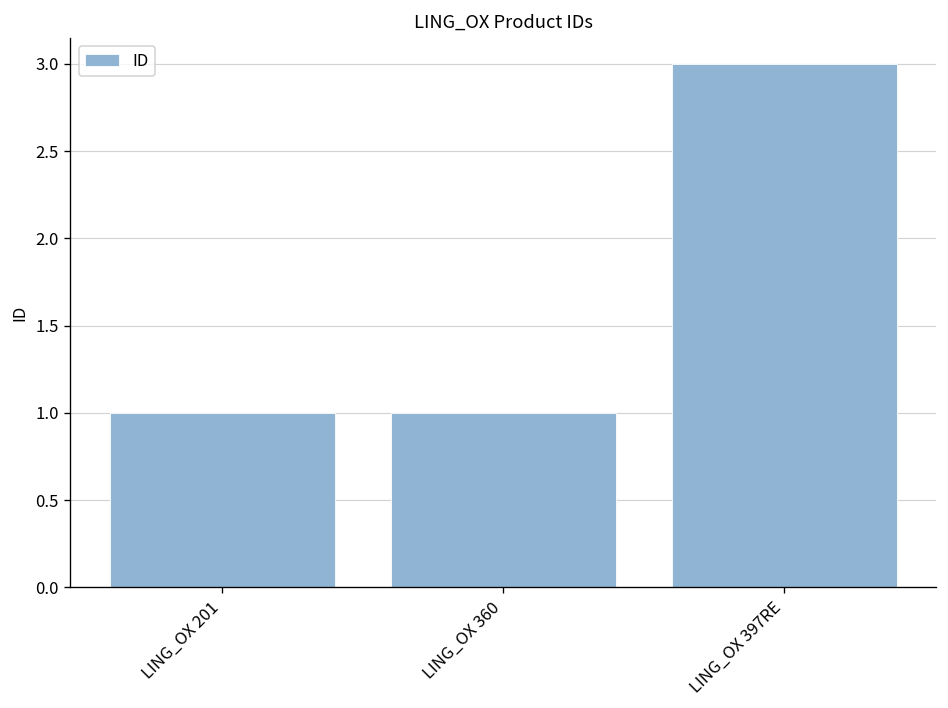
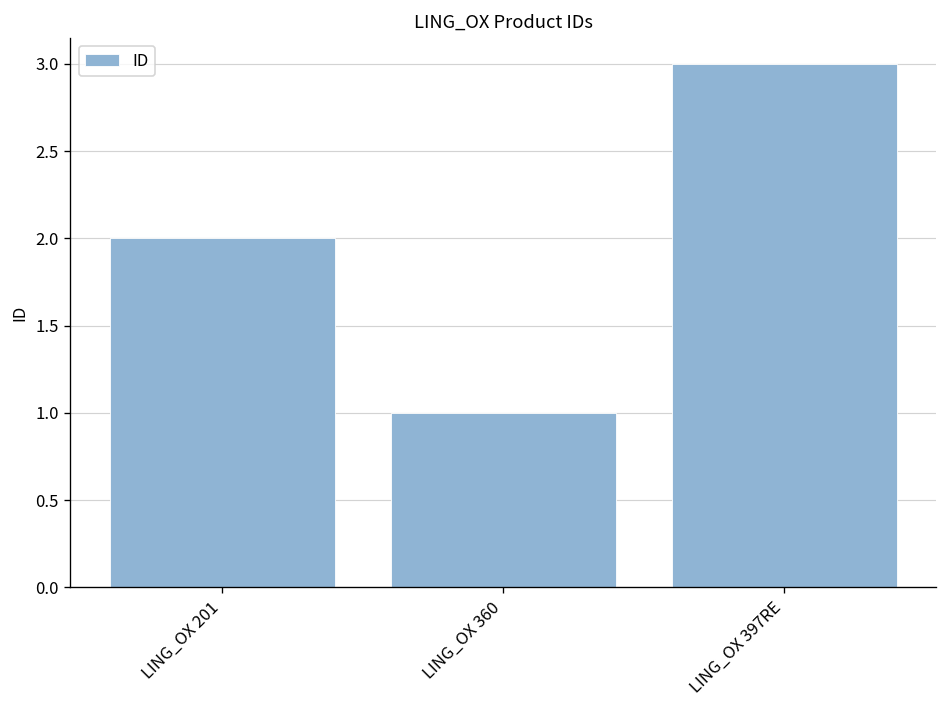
  {
-   "LING_OX 201": 1,
+   "LING_OX 201": 2,
    "LING_OX 360": 1,
    "LING_OX 397RE": 3
  }
